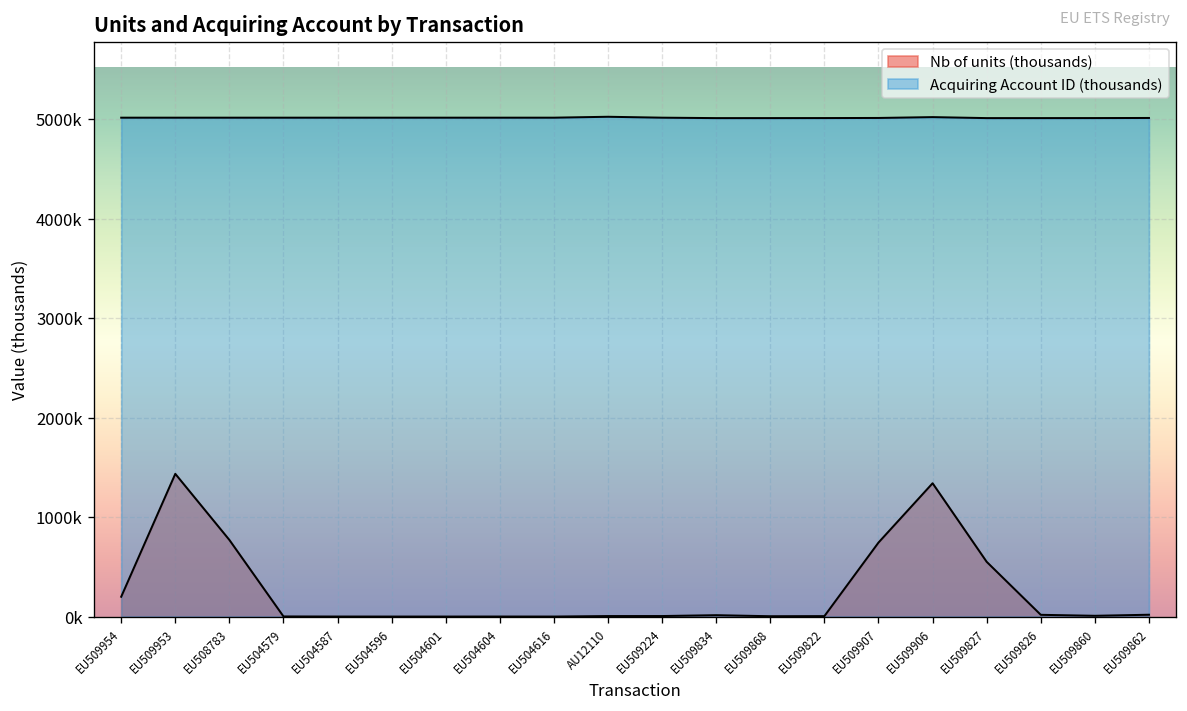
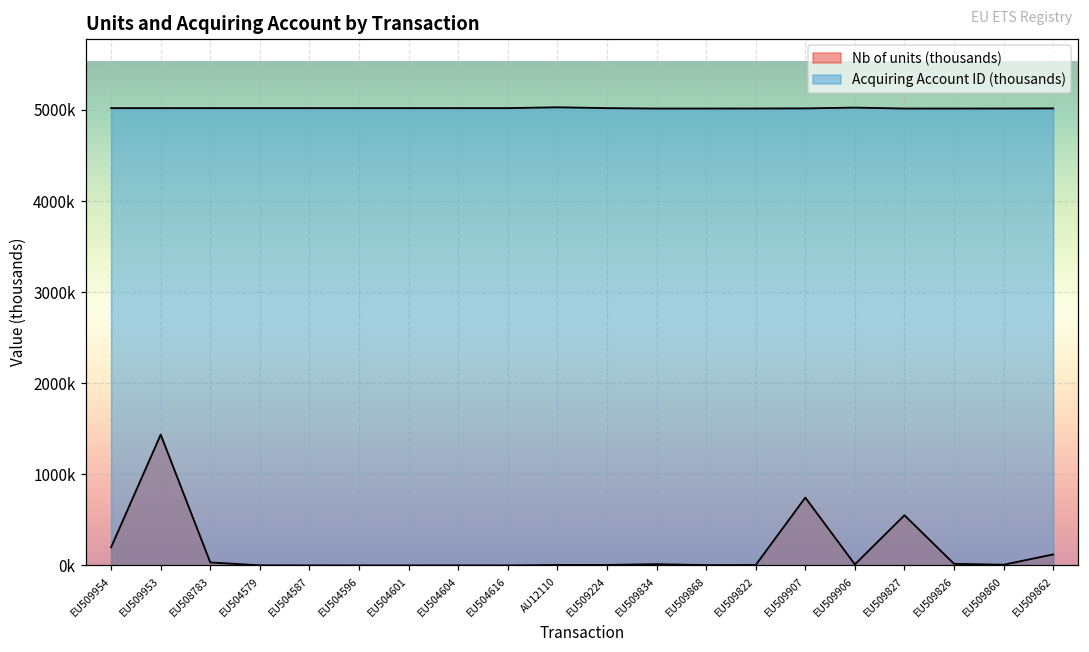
  {
    "Nb of units (thousands)": {
      "EU509954": 200000,
      "EU509953": 1400000,
-     "EU508783": 800000,
+     "EU508783": 0,
      "EU504579": 0,
      "EU504587": 0,
      "EU504596": 0,
      "EU504601": 0,
      "EU504604": 0,
      "EU504616": 0,
      "AU12110": 0,
      "EU509224": 0,
      "EU509834": 0,
      "EU509868": 0,
      "EU509822": 0,
      "EU509907": 700000,
-     "EU509906": 1300000,
+     "EU509906": 0,
      "EU509827": 600000,
      "EU509826": 0,
      "EU509860": 0,
-     "EU509862": 0
+     "EU509862": 100000
    },
    "Acquiring Account ID (thousands)": {
      "EU509954": 5000000,
      "EU509953": 5000000,
      "EU508783": 5000000,
      "EU504579": 5000000,
      "EU504587": 5000000,
      "EU504596": 5000000,
      "EU504601": 5000000,
      "EU504604": 5000000,
      "EU504616": 5000000,
      "AU12110": 5000000,
      "EU509224": 5000000,
      "EU509834": 5000000,
      "EU509868": 5000000,
      "EU509822": 5000000,
      "EU509907": 5000000,
      "EU509906": 5000000,
      "EU509827": 5000000,
      "EU509826": 5000000,
      "EU509860": 5000000,
      "EU509862": 5000000
    }
  }
